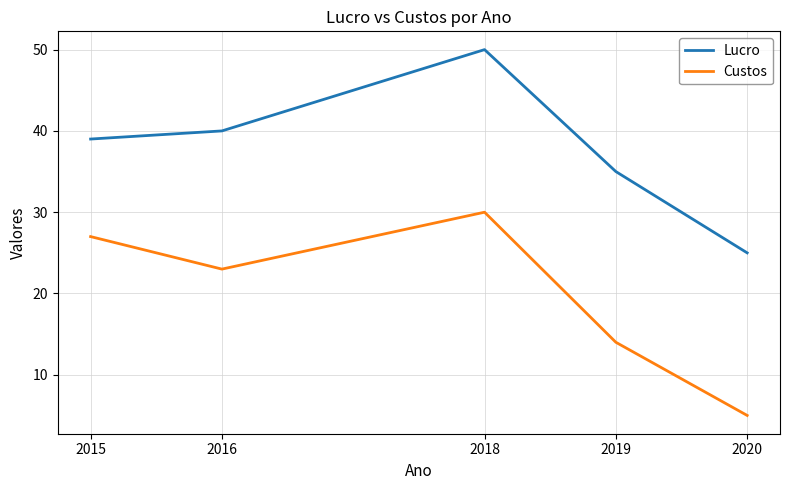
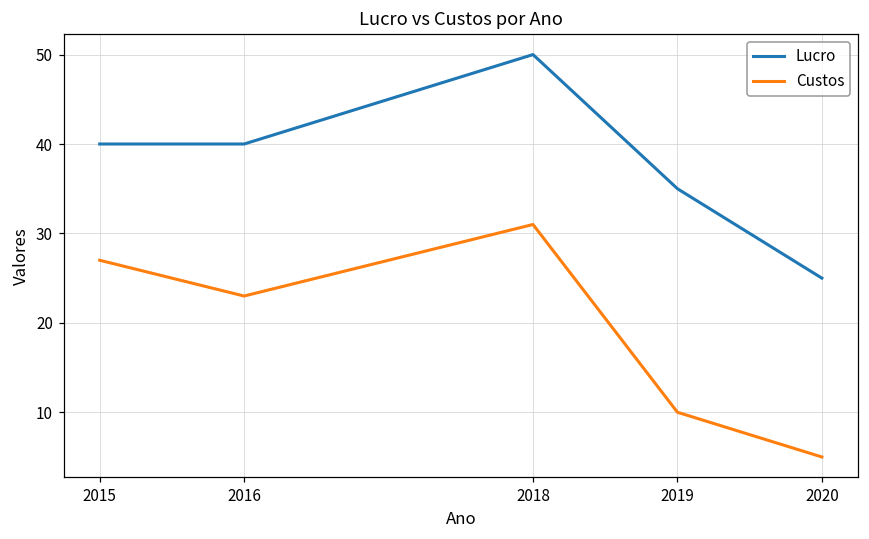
  {
    "Lucro": {
-     "2015": 39,
+     "2015": 40,
      "2016": 40,
      "2018": 50,
      "2019": 35,
      "2020": 25
    },
    "Custos": {
      "2015": 27,
      "2016": 23,
-     "2018": 30,
-     "2019": 14,
+     "2018": 31,
+     "2019": 10,
      "2020": 5
    }
  }
